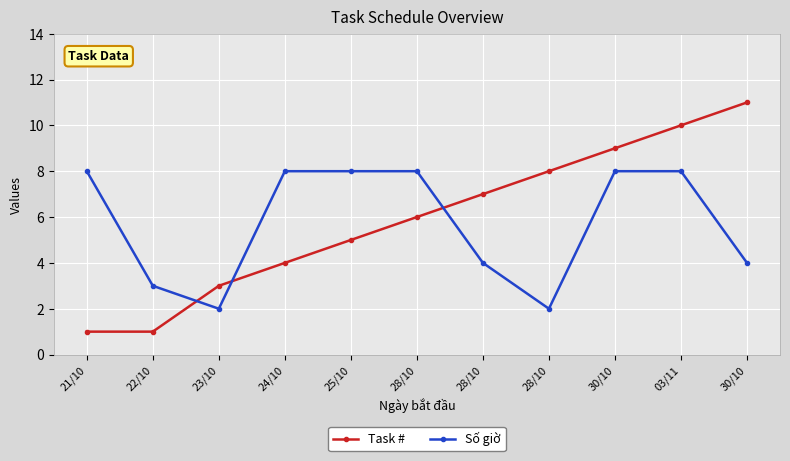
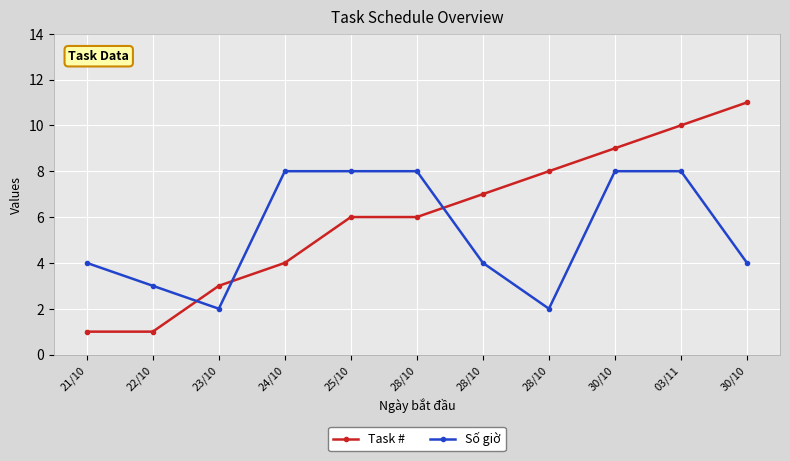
  {
    "Task #": {
      "21/10": 1,
      "22/10": 1,
      "23/10": 3,
      "24/10": 4,
-     "25/10": 5,
+     "25/10": 6,
      "03/11": 10
    },
    "Số giờ": {
-     "21/10": 8,
+     "21/10": 4,
      "22/10": 3,
      "23/10": 2,
      "24/10": 8,
      "25/10": 8,
      "03/11": 8
    }
  }
